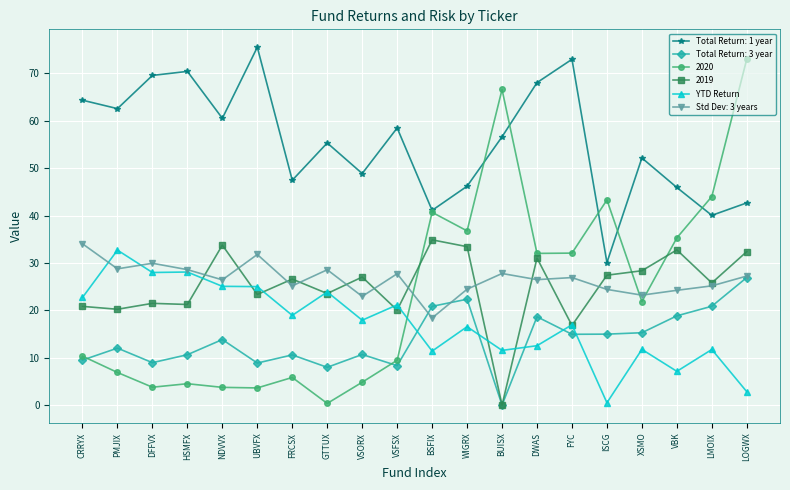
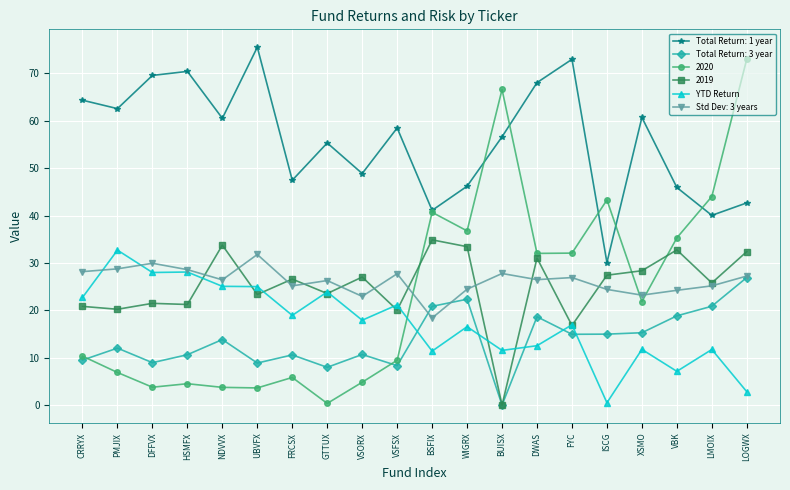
  {
    "Total Return: 1 year": {
      "CRRYX": 64,
      "PMJIX": 63,
      "DFFVX": 70,
      "HSMFX": 70,
      "NDVVX": 61,
      "UBVFX": 76,
      "FRCSX": 47,
      "GTTUX": 55,
      "VSORX": 49,
      "VSFSX": 58,
      "WIGRX": 46,
      "BUISX": 57,
      "DWAS": 68,
      "FYC": 73,
      "ISCG": 30,
-     "XSMO": 52,
+     "XSMO": 61,
      "VBK": 46,
      "LMOIX": 40,
      "LOGWX": 43
    },
    "Std Dev: 3 years": {
-     "CRRYX": 34,
+     "CRRYX": 28,
      "PMJIX": 29,
      "DFFVX": 30,
      "NDVVX": 26,
      "UBVFX": 32,
      "FRCSX": 25,
-     "GTTUX": 29,
+     "GTTUX": 26,
      "VSORX": 23,
      "VSFSX": 28,
      "BSFIX": 18,
      "WIGRX": 24,
      "BUISX": 28,
      "DWAS": 26,
      "FYC": 27,
      "ISCG": 24,
      "XSMO": 23,
      "VBK": 24,
      "LMOIX": 25
    }
  }
